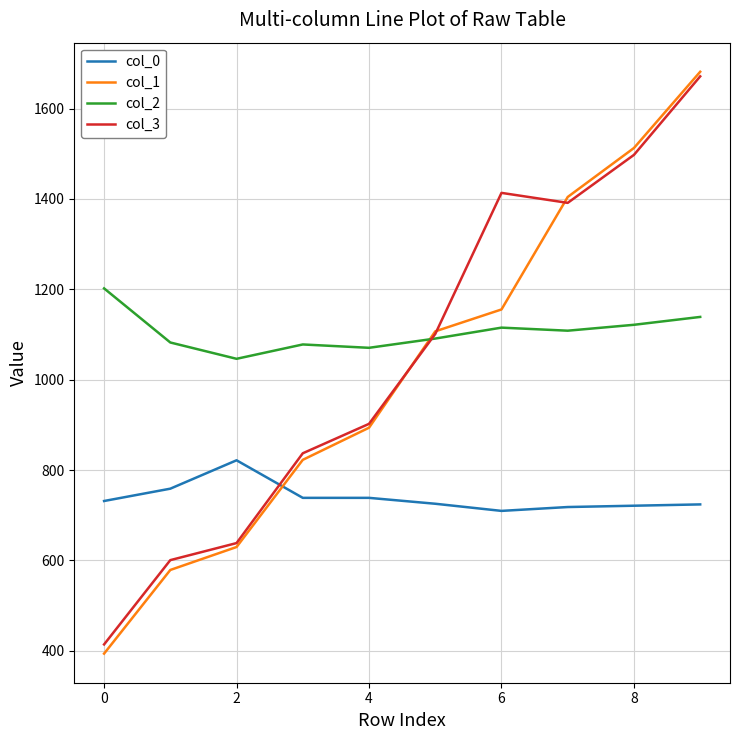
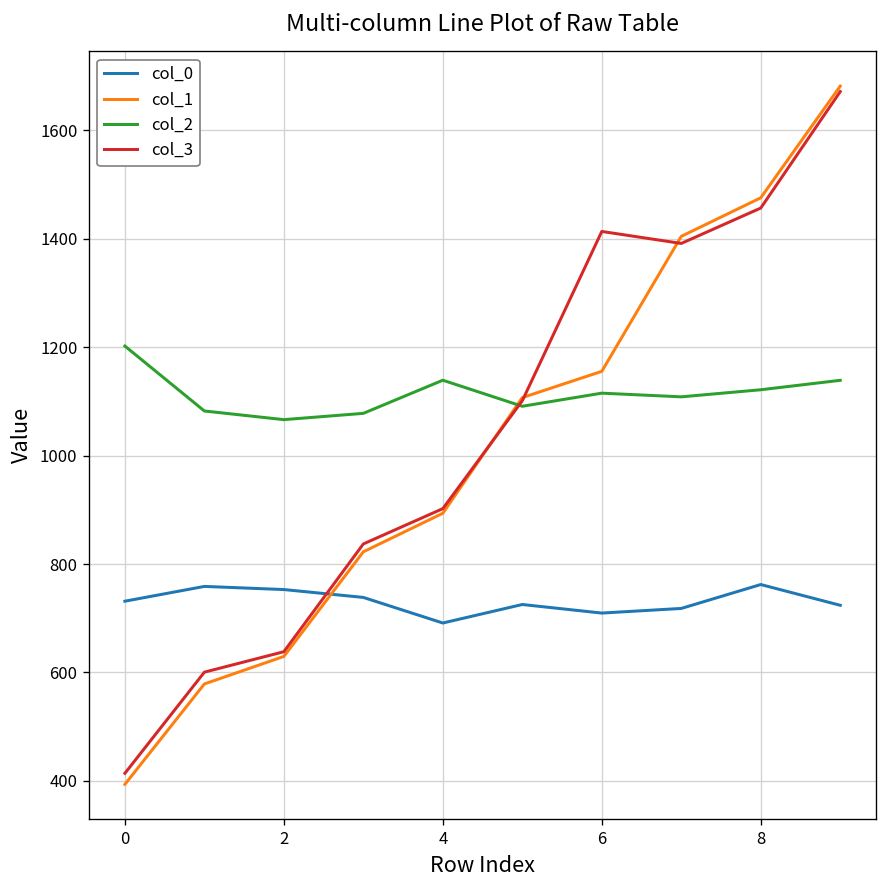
  {
    "col_0": {
      "0": 730,
-     "2": 820,
-     "4": 740,
+     "2": 750,
+     "4": 690,
      "6": 710,
-     "8": 720
+     "8": 760
    },
    "col_1": {
      "0": 390,
      "2": 630,
      "4": 890,
      "6": 1160,
-     "8": 1510
+     "8": 1480
    },
    "col_2": {
      "0": 1200,
-     "2": 1050,
-     "4": 1070,
+     "2": 1070,
+     "4": 1140,
      "6": 1120,
      "8": 1120
    },
    "col_3": {
      "0": 410,
      "2": 640,
      "4": 900,
      "6": 1410,
-     "8": 1500
+     "8": 1460
    }
  }
